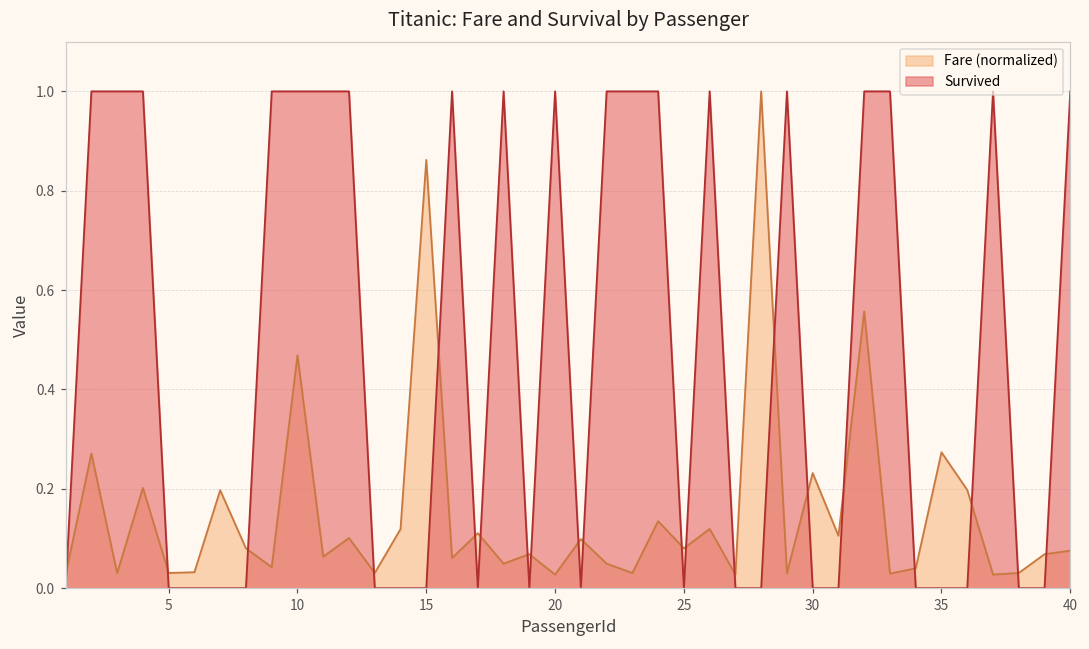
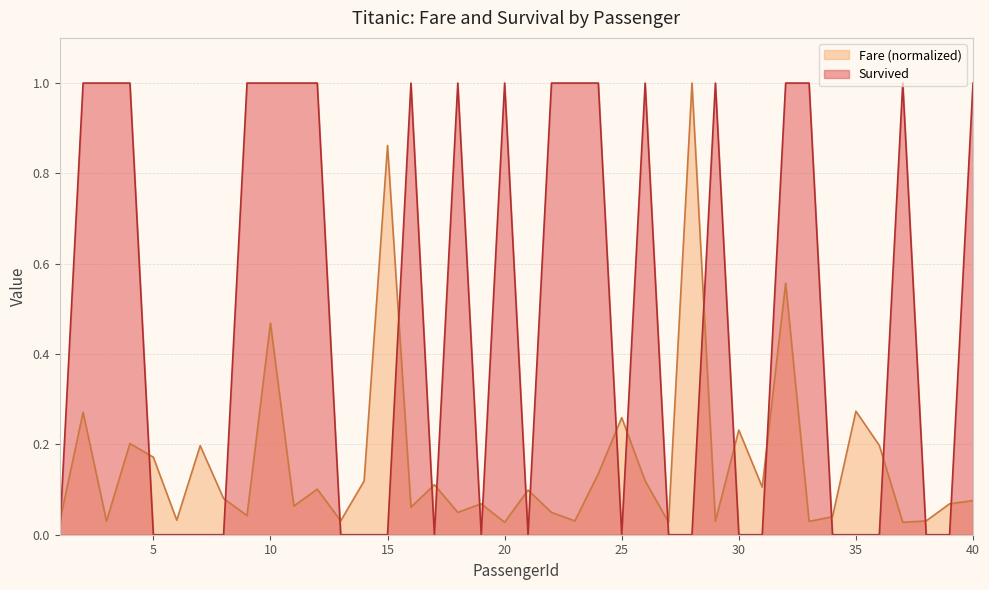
  {
    "Fare (normalized)": {
-     "5": 0.03,
+     "5": 0.17,
      "10": 0.47,
      "15": 0.86,
      "20": 0.03,
-     "25": 0.08,
+     "25": 0.26,
      "30": 0.23,
      "35": 0.27,
      "40": 0.08
    },
    "Survived": {
      "5": 0.00,
      "10": 1.00,
      "15": 0.00,
      "20": 1.00,
      "25": 0.00,
      "30": 0.00,
      "35": 0.00,
      "40": 1.00
    }
  }
